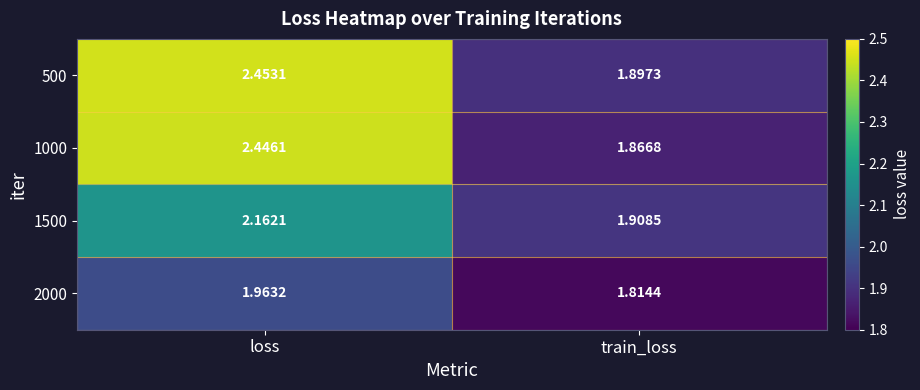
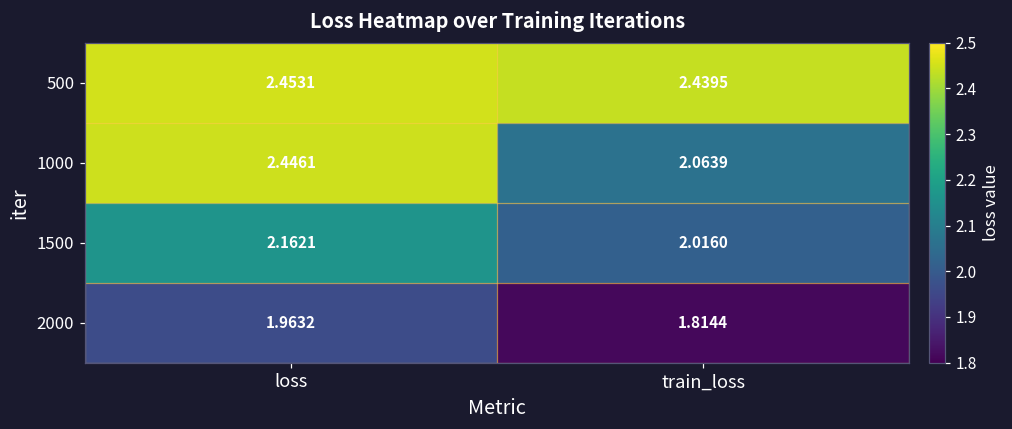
  {
    "500": {
      "loss": 2.4531,
-     "train_loss": 1.8973
+     "train_loss": 2.4395
    },
    "1000": {
      "loss": 2.4461,
-     "train_loss": 1.8668
+     "train_loss": 2.0639
    },
    "1500": {
      "loss": 2.1621,
-     "train_loss": 1.9085
+     "train_loss": 2.0160
    },
    "2000": {
      "loss": 1.9632,
      "train_loss": 1.8144
    }
  }
